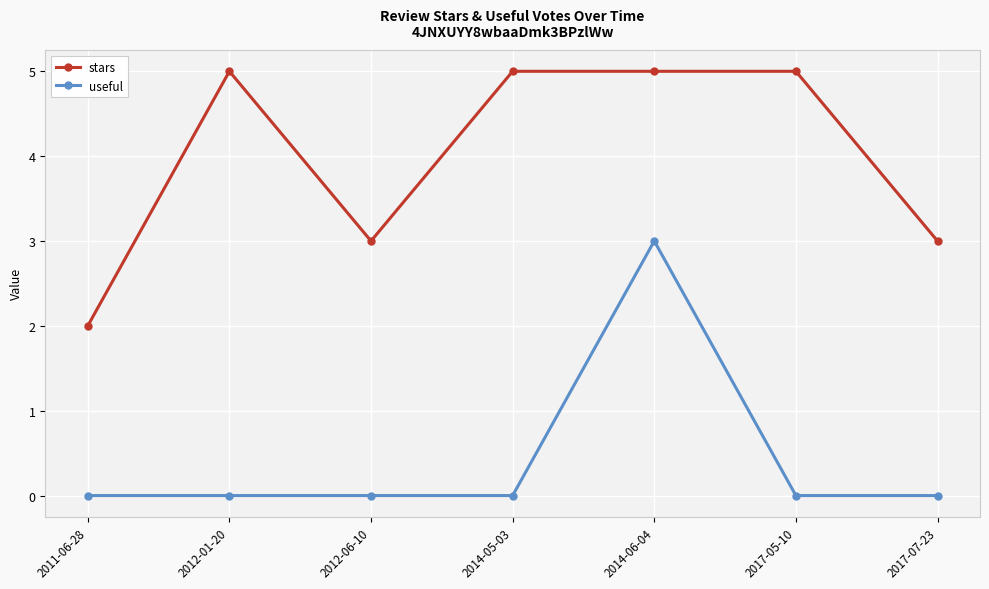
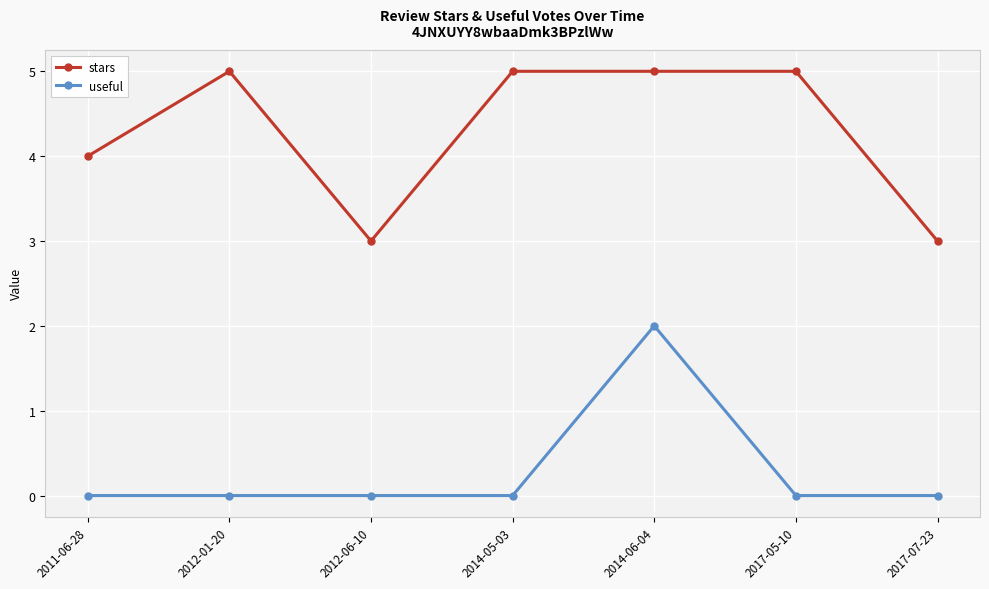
  {
    "stars": {
-     "2011-06-28": 2,
+     "2011-06-28": 4,
      "2012-01-20": 5,
      "2012-06-10": 3,
      "2014-05-03": 5,
      "2014-06-04": 5,
      "2017-05-10": 5,
      "2017-07-23": 3
    },
    "useful": {
      "2011-06-28": 0,
      "2012-01-20": 0,
      "2012-06-10": 0,
      "2014-05-03": 0,
-     "2014-06-04": 3,
+     "2014-06-04": 2,
      "2017-05-10": 0,
      "2017-07-23": 0
    }
  }
